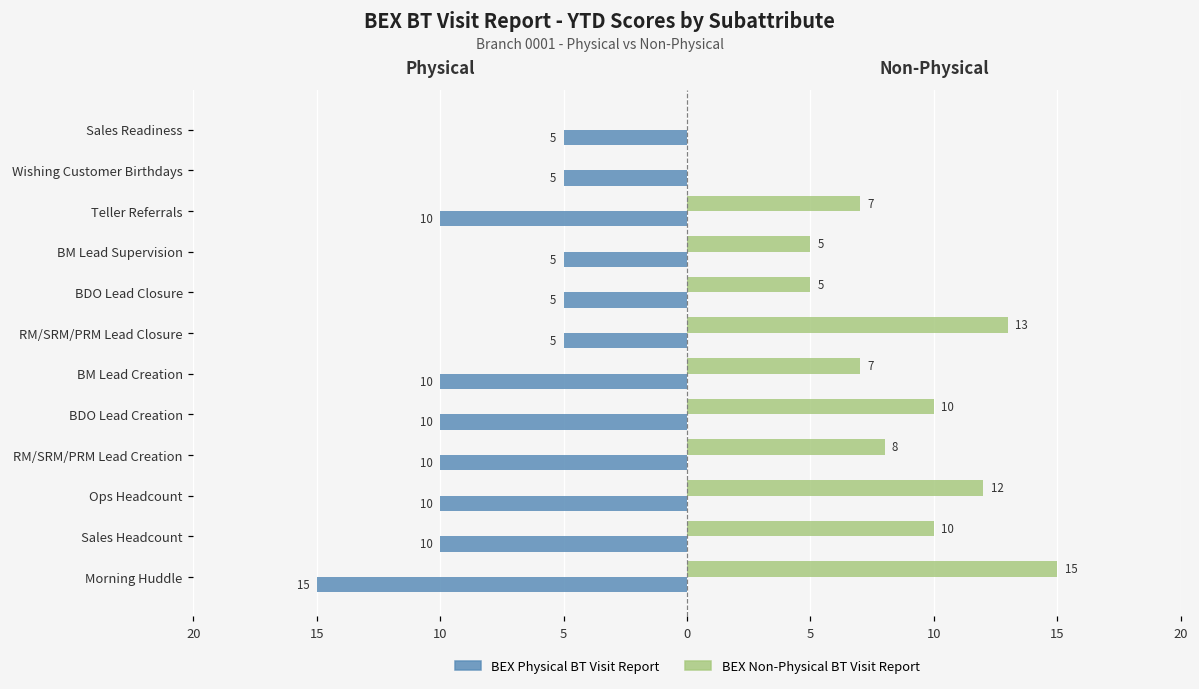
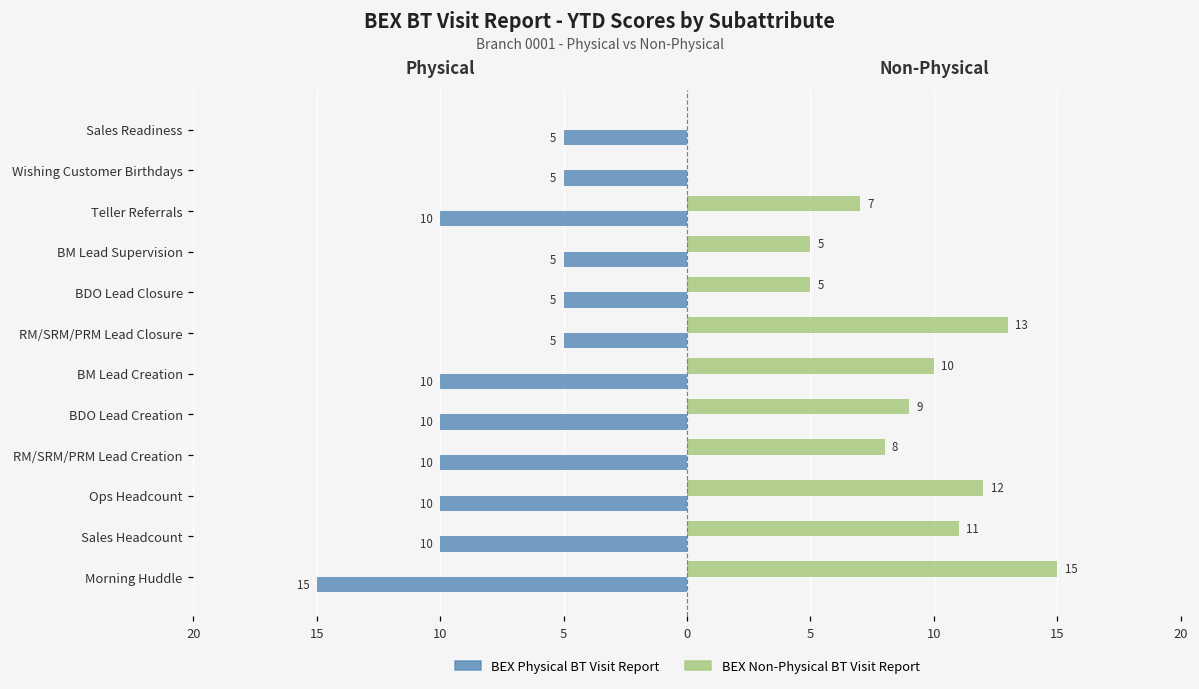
  {
    "BEX Non-Physical BT Visit Report": {
      "Teller Referrals": 7,
      "BM Lead Supervision": 5,
      "BDO Lead Closure": 5,
      "RM/SRM/PRM Lead Closure": 13,
-     "BM Lead Creation": 7,
-     "BDO Lead Creation": 10,
+     "BM Lead Creation": 10,
+     "BDO Lead Creation": 9,
      "RM/SRM/PRM Lead Creation": 8,
      "Ops Headcount": 12,
-     "Sales Headcount": 10,
+     "Sales Headcount": 11,
      "Morning Huddle": 15
    }
  }
